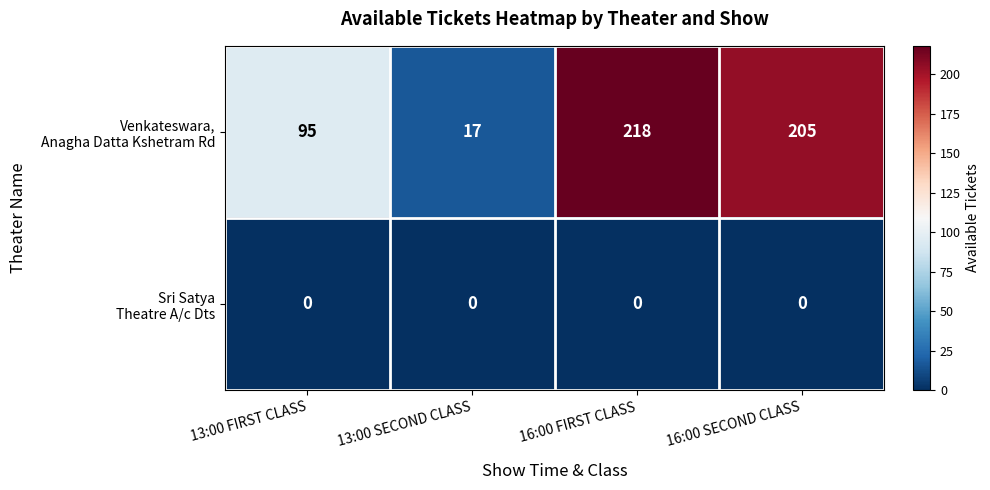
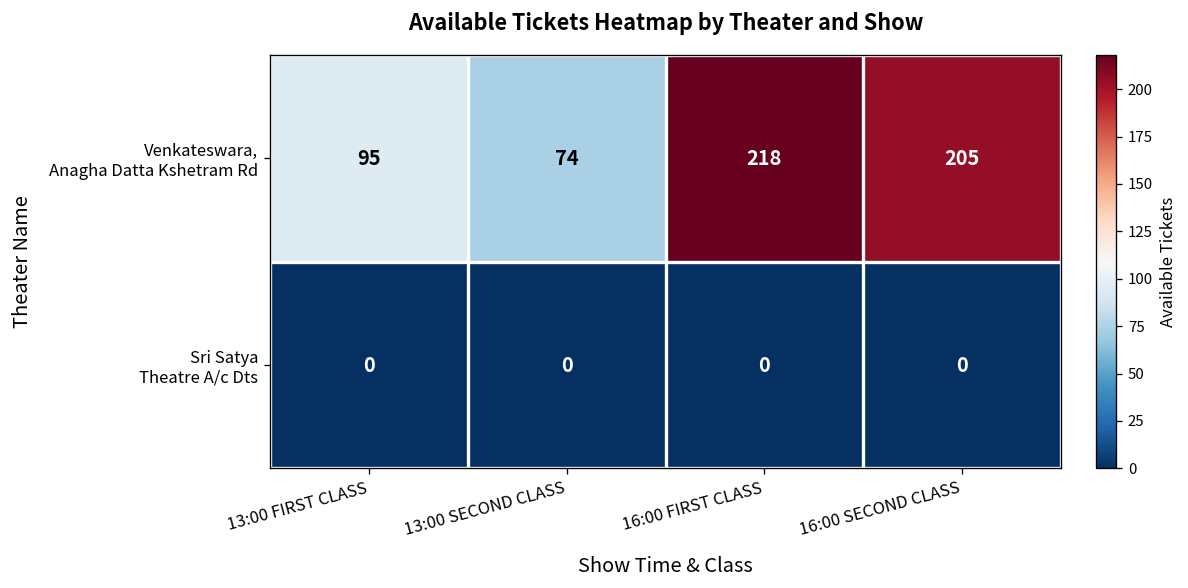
  {
    "Venkateswara, Anagha Datta Kshetram Rd": {
      "13:00 FIRST CLASS": 95,
-     "13:00 SECOND CLASS": 17,
+     "13:00 SECOND CLASS": 74,
      "16:00 FIRST CLASS": 218,
      "16:00 SECOND CLASS": 205
    },
    "Sri Satya Theatre A/c Dts": {
      "13:00 FIRST CLASS": 0,
      "13:00 SECOND CLASS": 0,
      "16:00 FIRST CLASS": 0,
      "16:00 SECOND CLASS": 0
    }
  }
